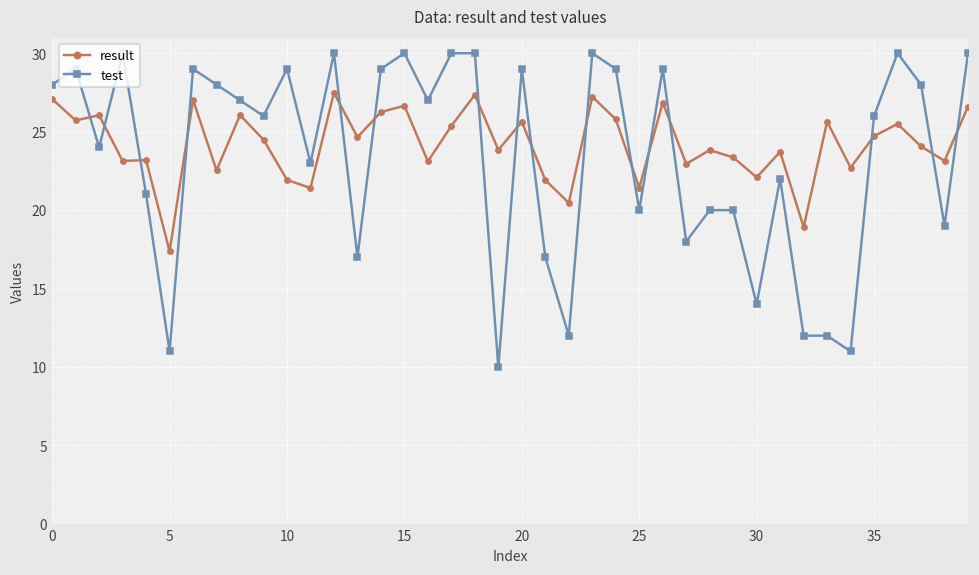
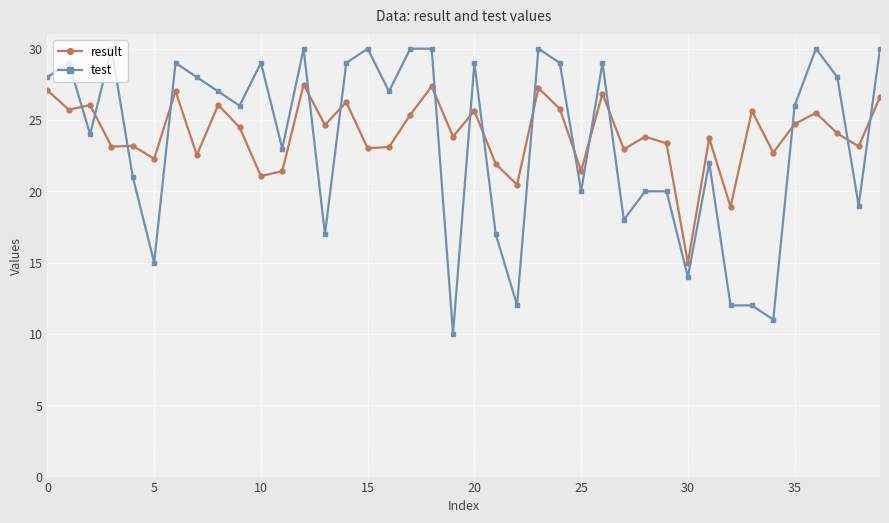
  {
    "result": {
      "0": 27.1,
-     "5": 17.4,
-     "10": 21.9,
-     "15": 26.7,
+     "5": 22.3,
+     "10": 21.1,
+     "15": 23.0,
      "20": 25.6,
      "25": 21.4,
-     "30": 22.1,
+     "30": 15.0,
      "35": 24.7
    },
    "test": {
      "0": 28,
-     "5": 11,
+     "5": 15,
      "10": 29,
      "15": 30,
      "20": 29,
      "25": 20,
      "30": 14,
      "35": 26
    }
  }
